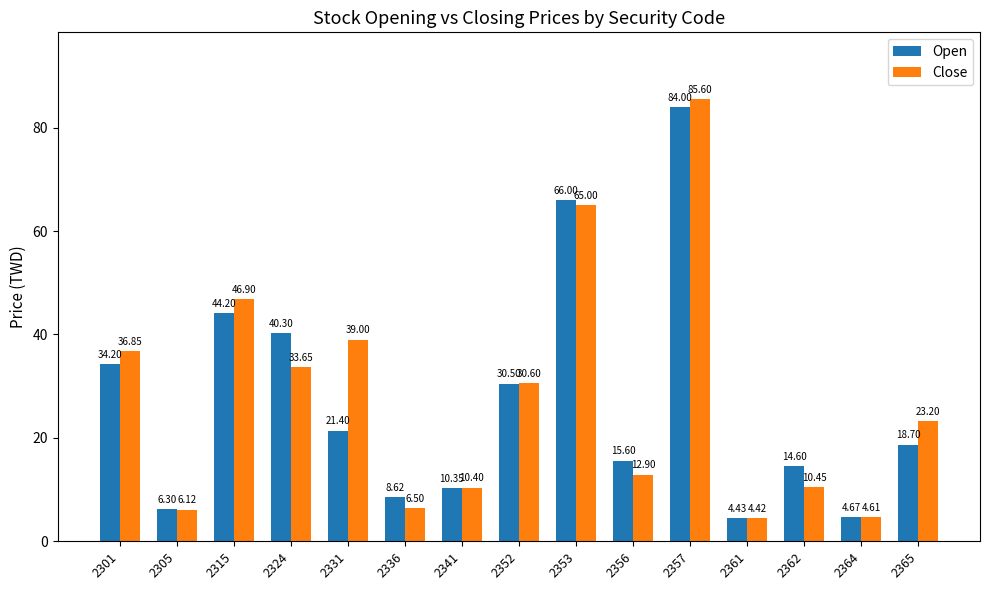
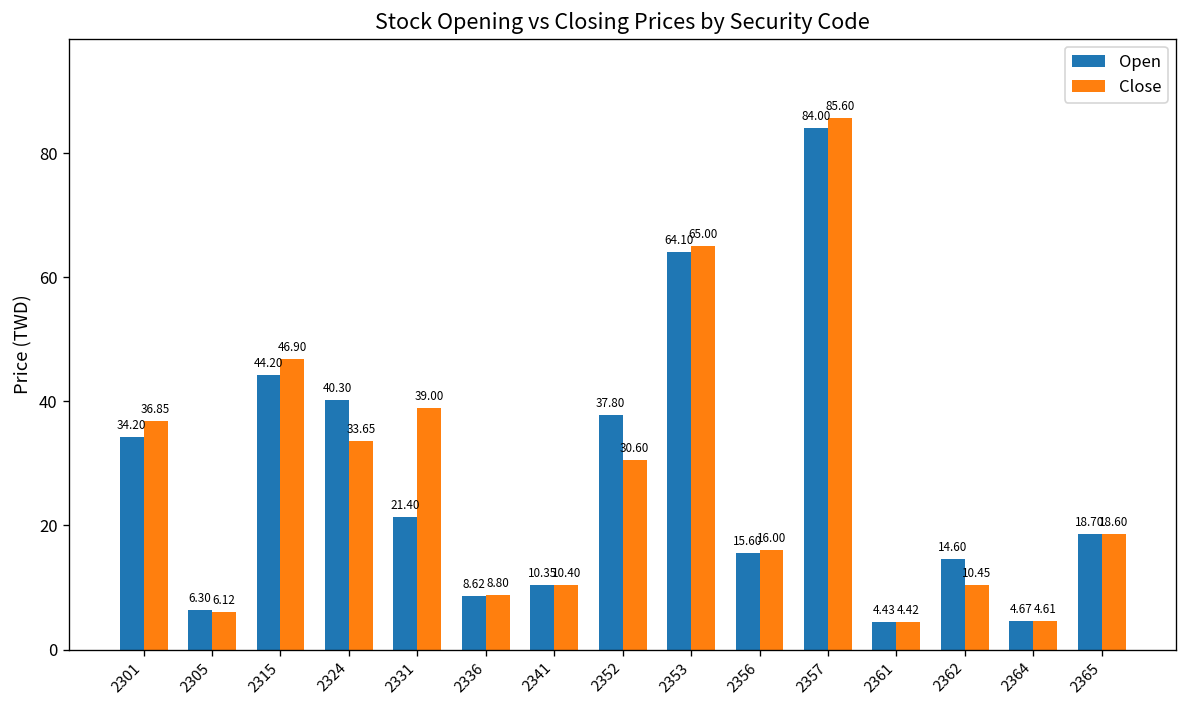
  {
    "Open": {
      "2301": 34.20,
      "2305": 6.30,
      "2315": 44.20,
      "2324": 40.30,
      "2331": 21.40,
      "2336": 8.62,
-     "2352": 30.50,
-     "2353": 66.00,
+     "2352": 37.80,
+     "2353": 64.10,
      "2357": 84.00,
      "2361": 4.43,
      "2362": 14.60,
      "2364": 4.67
    },
    "Close": {
      "2301": 36.85,
      "2305": 6.12,
      "2315": 46.90,
      "2324": 33.65,
      "2331": 39.00,
-     "2336": 6.50,
+     "2336": 8.80,
      "2352": 30.60,
      "2353": 65.00,
-     "2356": 12.90,
+     "2356": 16.00,
      "2357": 85.60,
      "2361": 4.42,
      "2362": 10.45,
      "2364": 4.61,
-     "2365": 23.20
+     "2365": 18.60
    }
  }
